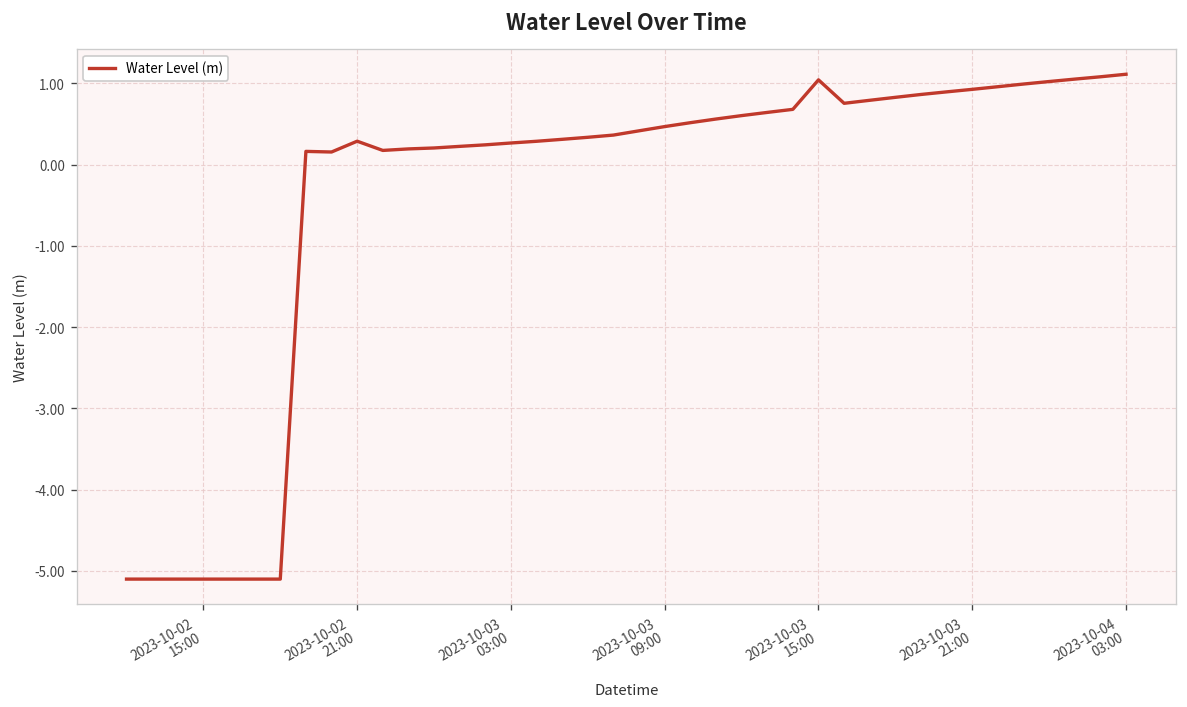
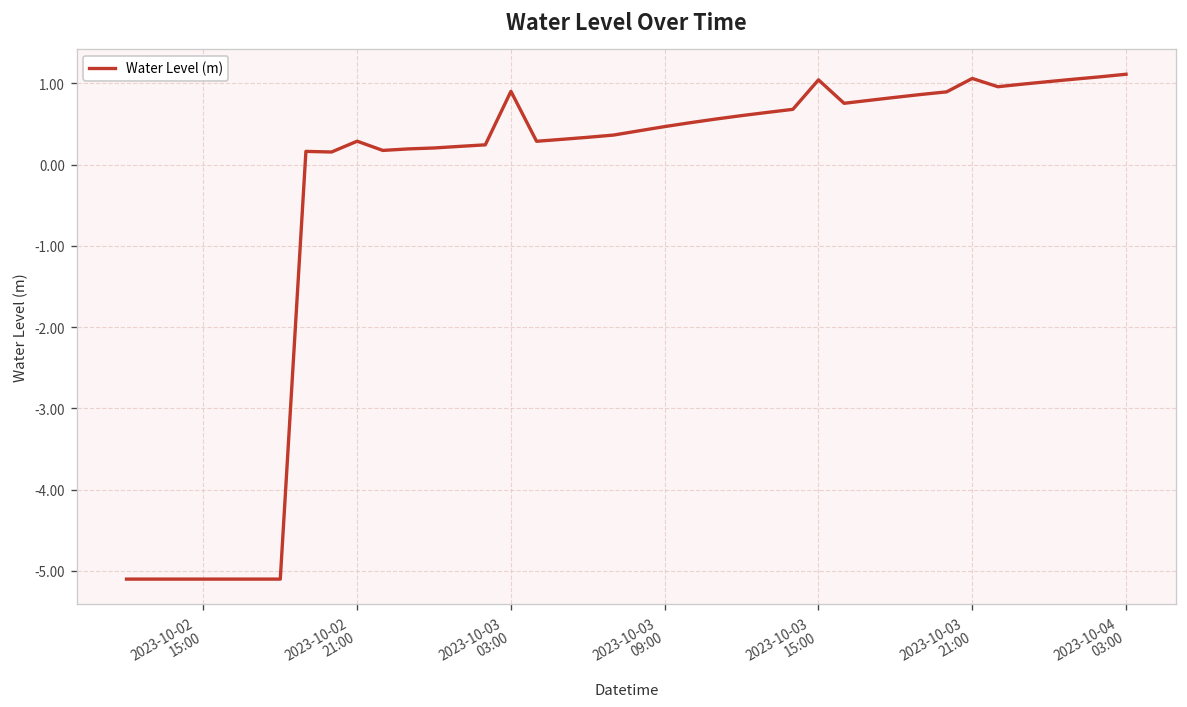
  {
    "2023-10-02 15:00": -5.1,
    "2023-10-02 21:00": 0.3,
-   "2023-10-03 03:00": 0.3,
+   "2023-10-03 03:00": 0.9,
    "2023-10-03 09:00": 0.5,
    "2023-10-03 15:00": 1.0,
-   "2023-10-03 21:00": 0.9,
+   "2023-10-03 21:00": 1.1,
    "2023-10-04 03:00": 1.1
  }
